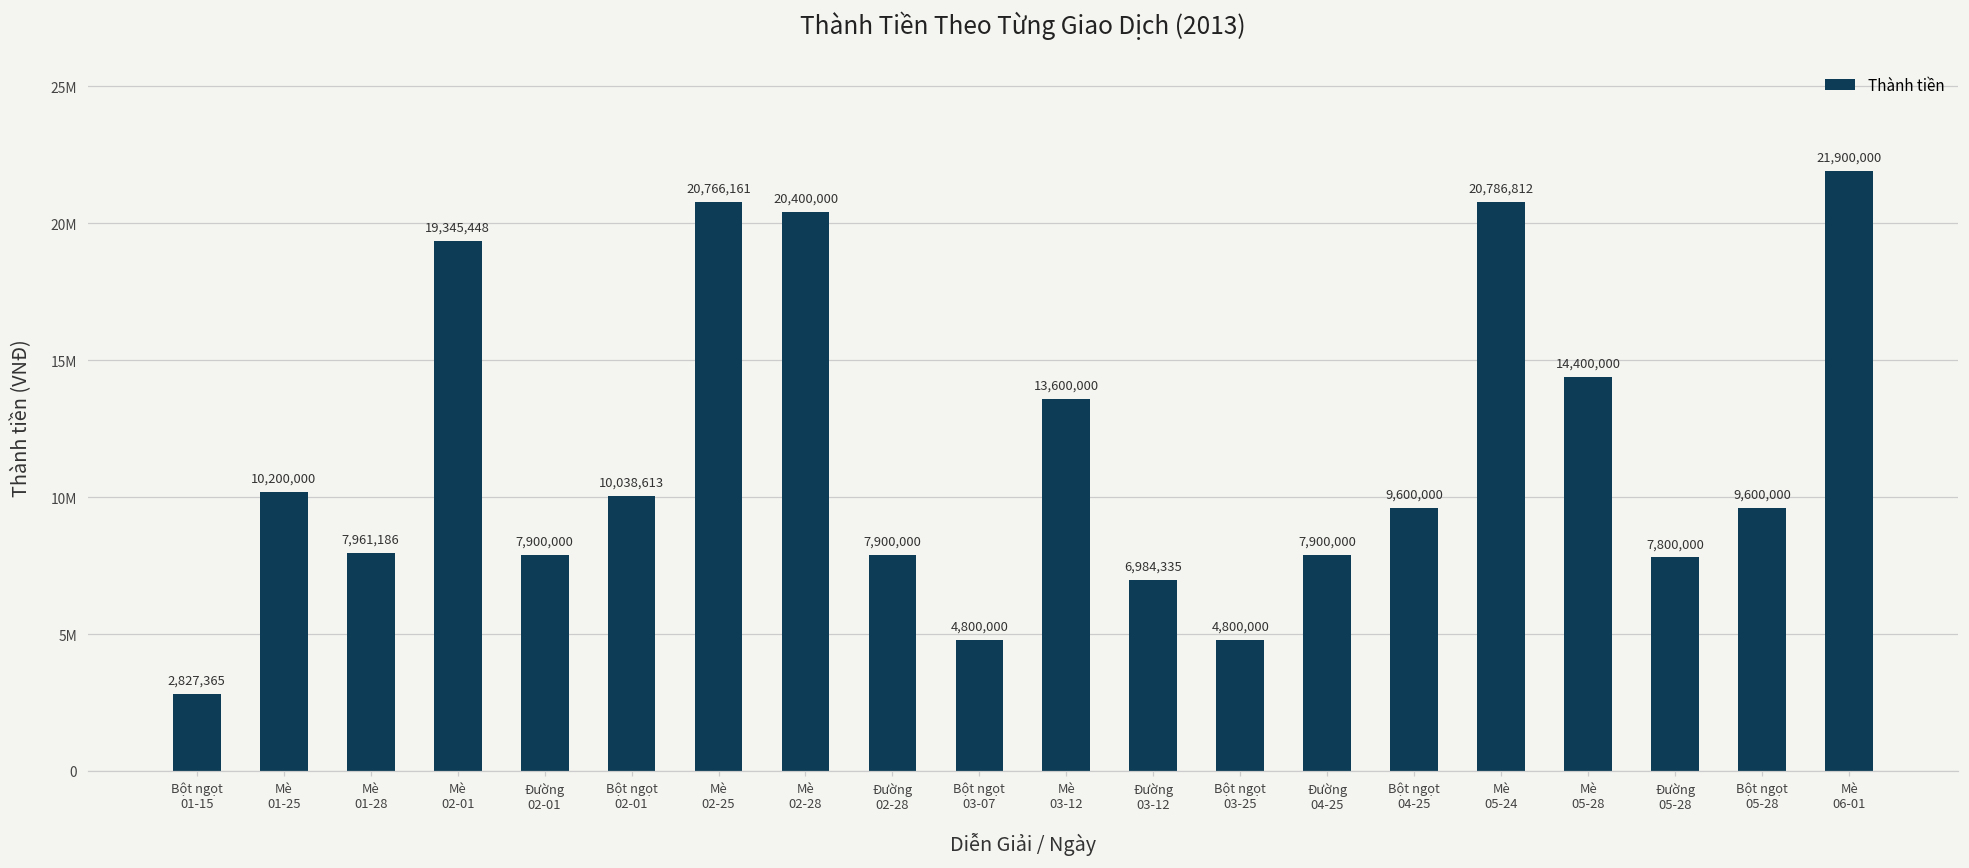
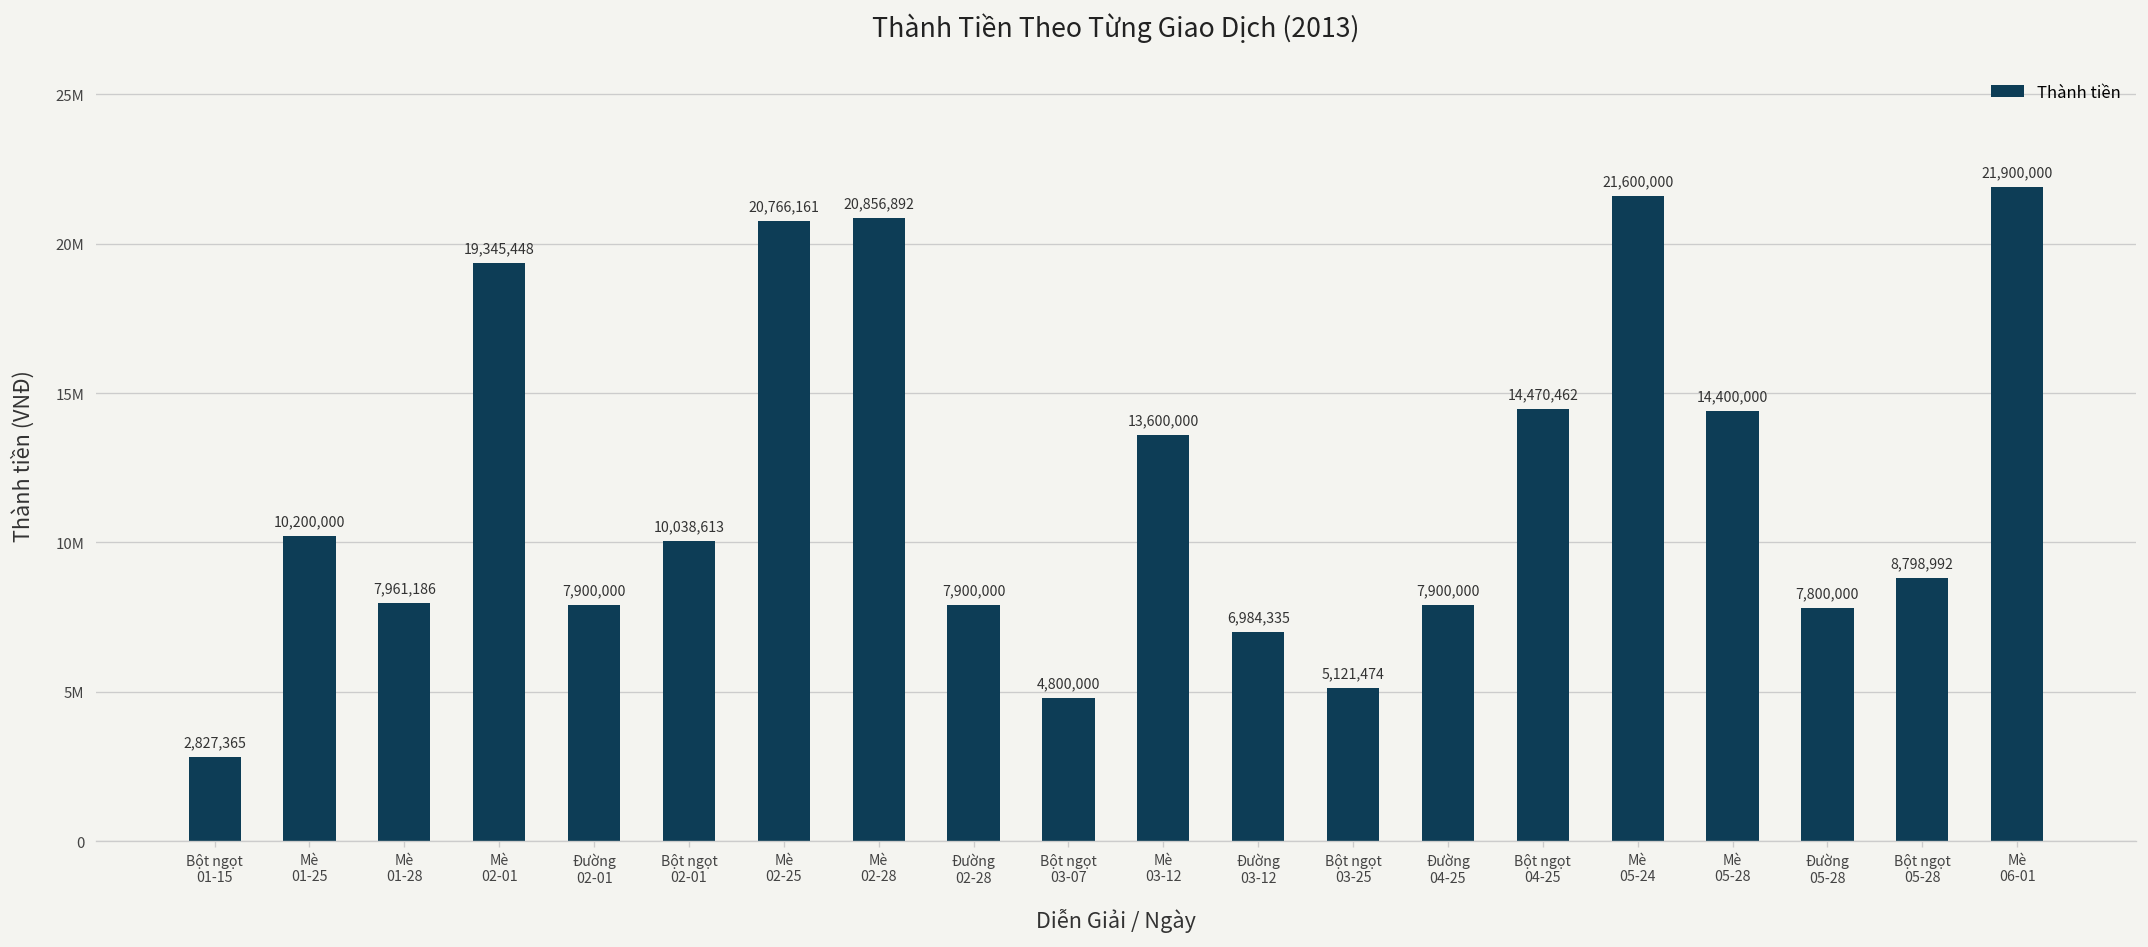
  {
    "Bột ngọt 01-15": "2,827,365",
    "Mè 01-25": "10,200,000",
    "Mè 01-28": "7,961,186",
    "Mè 02-01": "19,345,448",
    "Đường 02-01": "7,900,000",
    "Bột ngọt 02-01": "10,038,613",
    "Mè 02-25": "20,766,161",
-   "Mè 02-28": "20,400,000",
+   "Mè 02-28": "20,856,892",
    "Đường 02-28": "7,900,000",
    "Bột ngọt 03-07": "4,800,000",
    "Mè 03-12": "13,600,000",
    "Đường 03-12": "6,984,335",
-   "Bột ngọt 03-25": "4,800,000",
+   "Bột ngọt 03-25": "5,121,474",
    "Đường 04-25": "7,900,000",
-   "Bột ngọt 04-25": "9,600,000",
-   "Mè 05-24": "20,786,812",
+   "Bột ngọt 04-25": "14,470,462",
+   "Mè 05-24": "21,600,000",
    "Mè 05-28": "14,400,000",
    "Đường 05-28": "7,800,000",
-   "Bột ngọt 05-28": "9,600,000",
+   "Bột ngọt 05-28": "8,798,992",
    "Mè 06-01": "21,900,000"
  }
